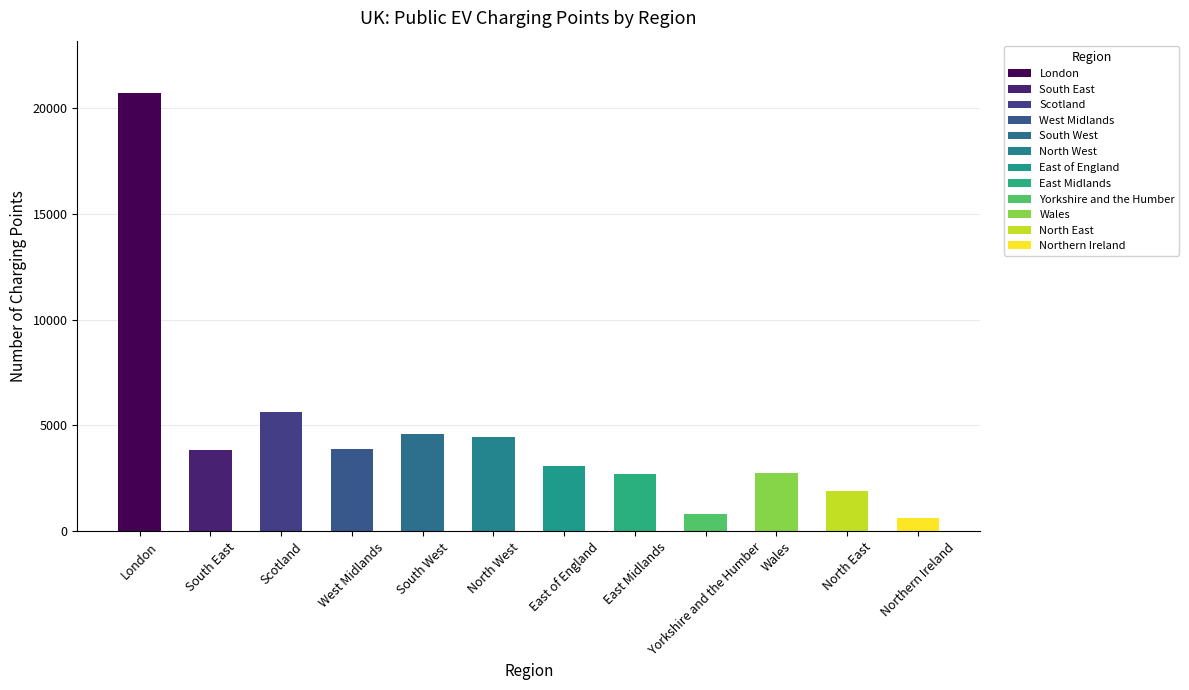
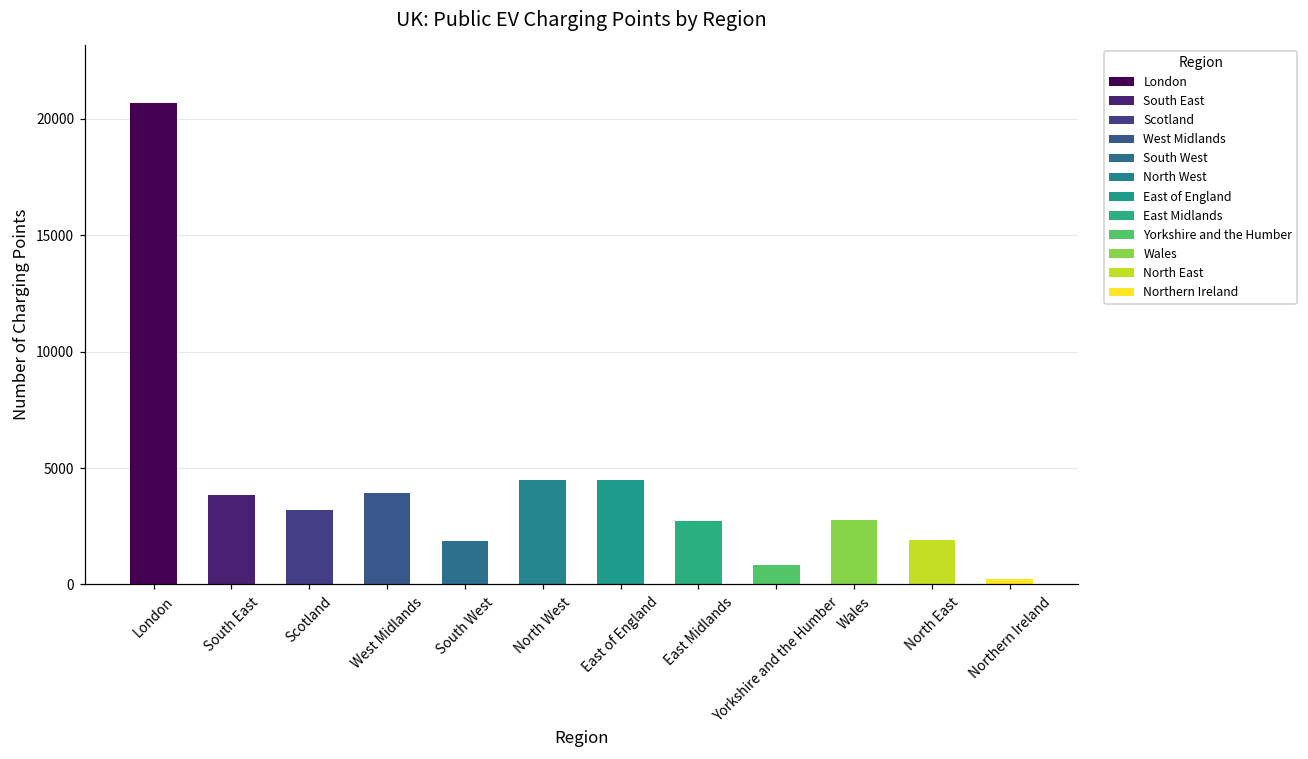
  {
    "London": 20700,
    "South East": 3800,
-   "Scotland": 5600,
+   "Scotland": 3200,
    "West Midlands": 3900,
-   "South West": 4600,
+   "South West": 1900,
    "North West": 4500,
-   "East of England": 3100,
+   "East of England": 4500,
    "East Midlands": 2700,
    "Yorkshire and the Humber": 800,
    "Wales": 2800,
    "North East": 1900,
-   "Northern Ireland": 600
+   "Northern Ireland": 200
  }
